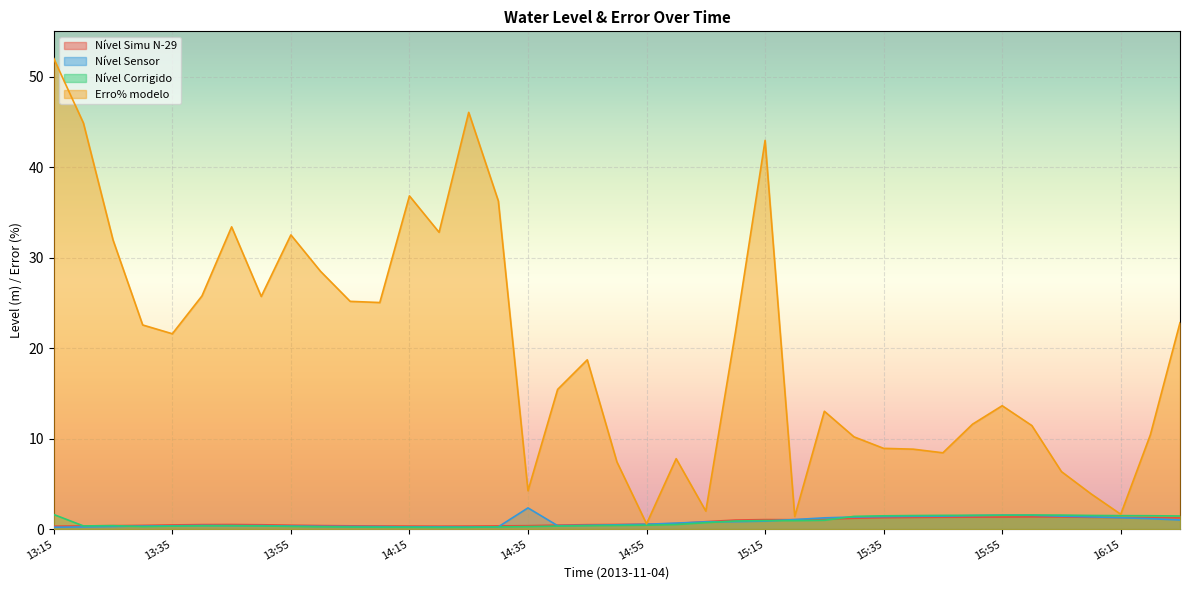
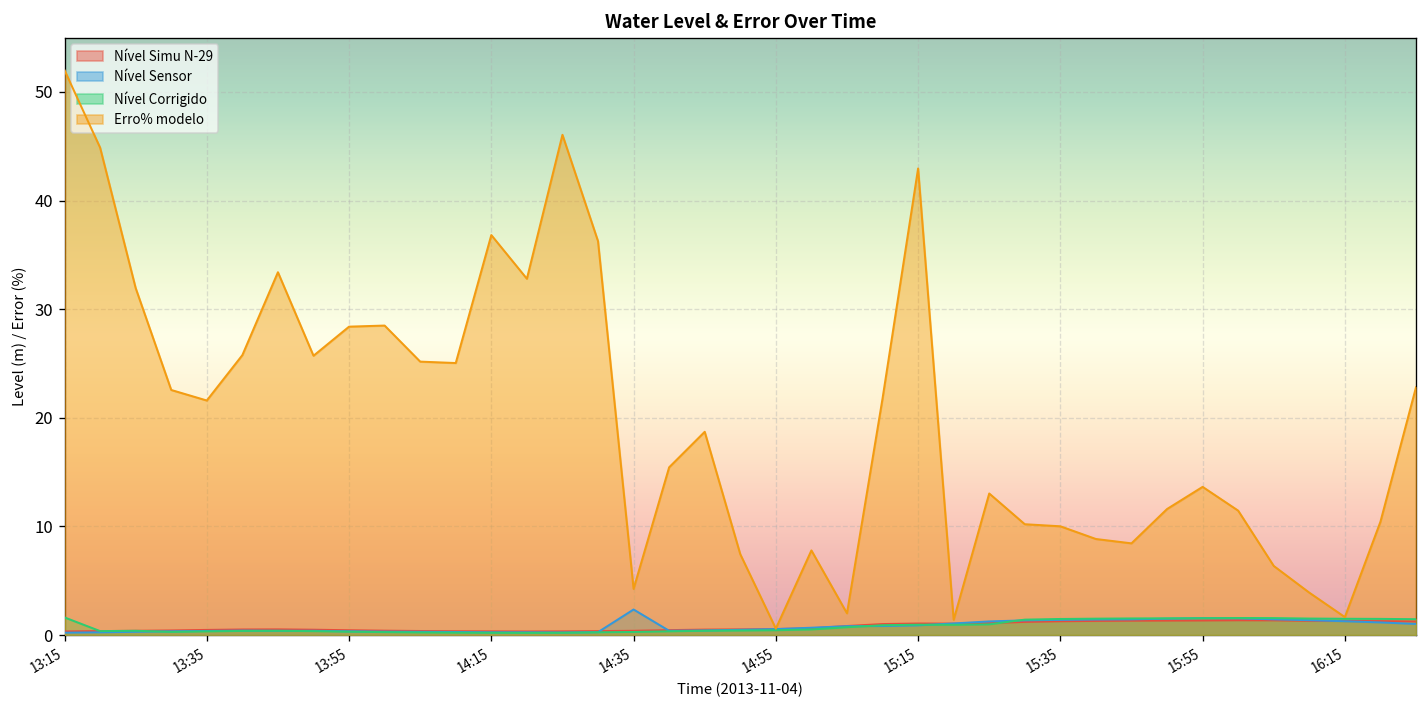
  {
    "Nível Sensor": {
      "14:35": 2
    },
    "Nível Corrigido": {
      "13:15": 2
    },
    "Erro% modelo": {
      "13:15": 52,
      "13:35": 22,
-     "13:55": 33,
+     "13:55": 28,
      "14:15": 37,
      "14:35": 4,
      "15:15": 43,
-     "15:35": 9,
+     "15:35": 10,
      "15:55": 14
    }
  }
